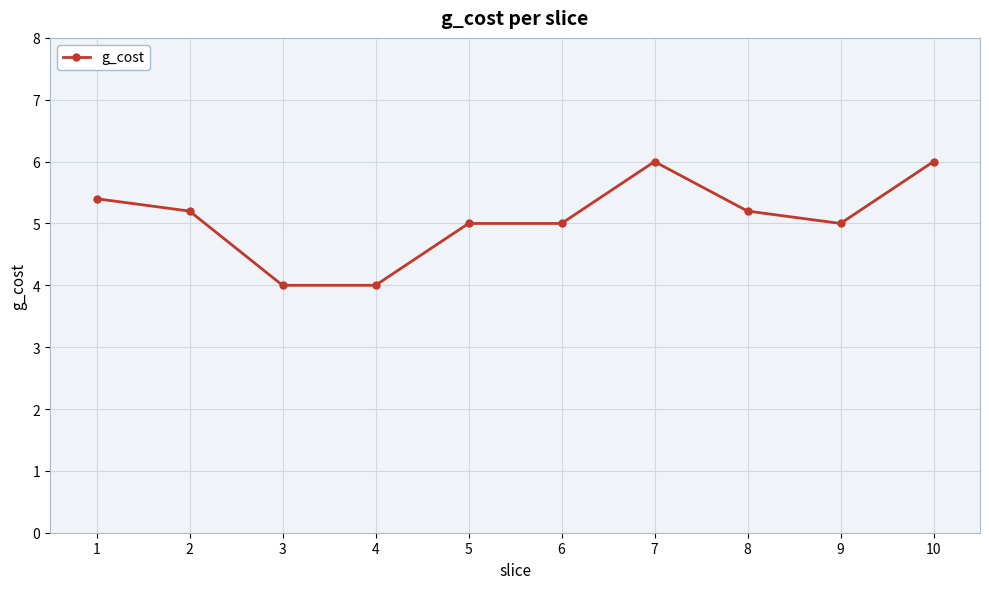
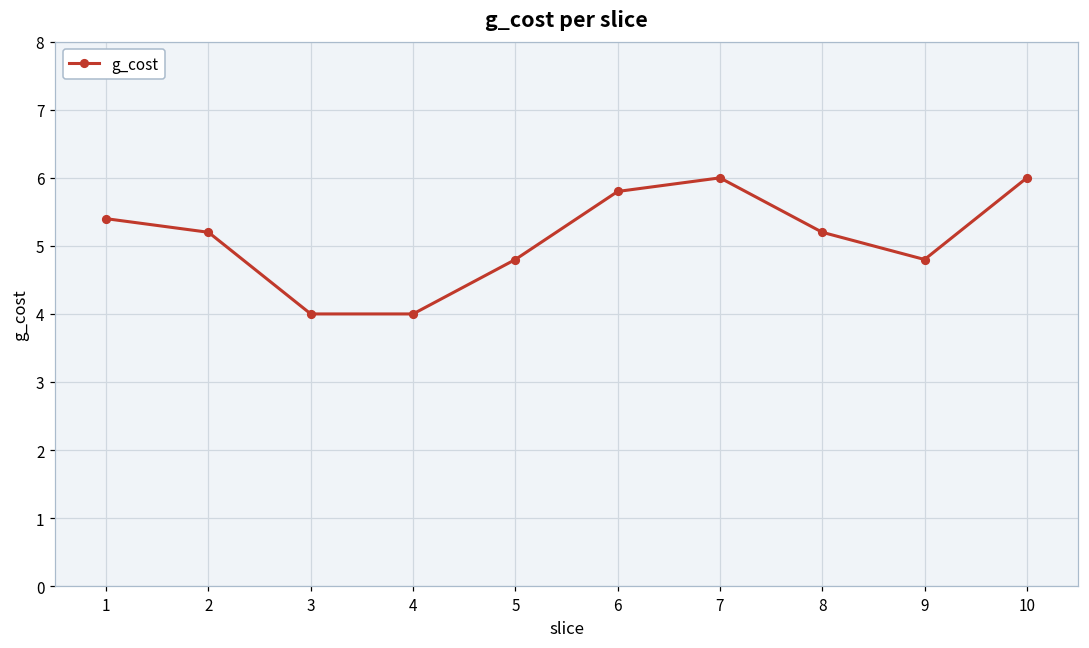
  {
    "1": 5.4,
    "2": 5.2,
    "3": 4.0,
    "4": 4.0,
-   "5": 5.0,
-   "6": 5.0,
+   "5": 4.8,
+   "6": 5.8,
    "7": 6.0,
    "8": 5.2,
-   "9": 5.0,
+   "9": 4.8,
    "10": 6.0
  }
